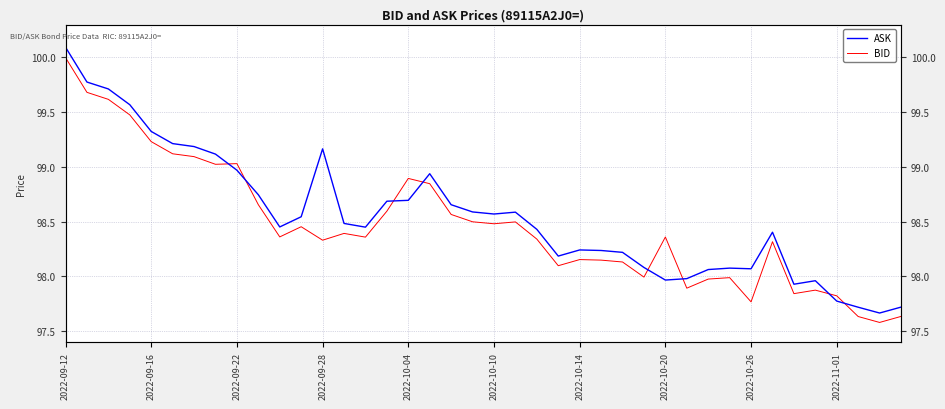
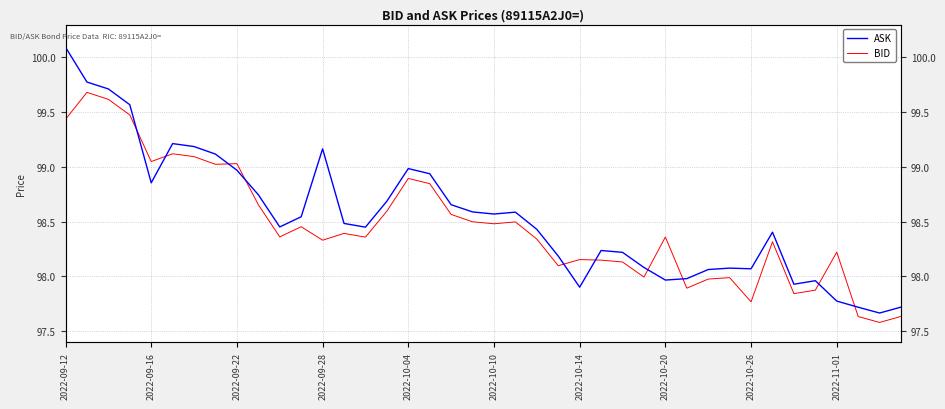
  {
    "ASK": {
      "2022-09-12": 100.09,
-     "2022-09-16": 99.32,
+     "2022-09-16": 98.86,
      "2022-09-22": 98.97,
      "2022-09-28": 99.17,
-     "2022-10-04": 98.70,
+     "2022-10-04": 98.99,
      "2022-10-10": 98.57,
-     "2022-10-14": 98.24,
+     "2022-10-14": 97.90,
      "2022-10-20": 97.97,
      "2022-10-26": 98.07,
      "2022-11-01": 97.78
    },
    "BID": {
-     "2022-09-12": 100.00,
-     "2022-09-16": 99.23,
+     "2022-09-12": 99.44,
+     "2022-09-16": 99.05,
      "2022-09-22": 99.03,
      "2022-09-28": 98.33,
      "2022-10-04": 98.90,
      "2022-10-10": 98.48,
      "2022-10-14": 98.15,
      "2022-10-20": 98.36,
      "2022-10-26": 97.77,
-     "2022-11-01": 97.82
+     "2022-11-01": 98.22
    }
  }
